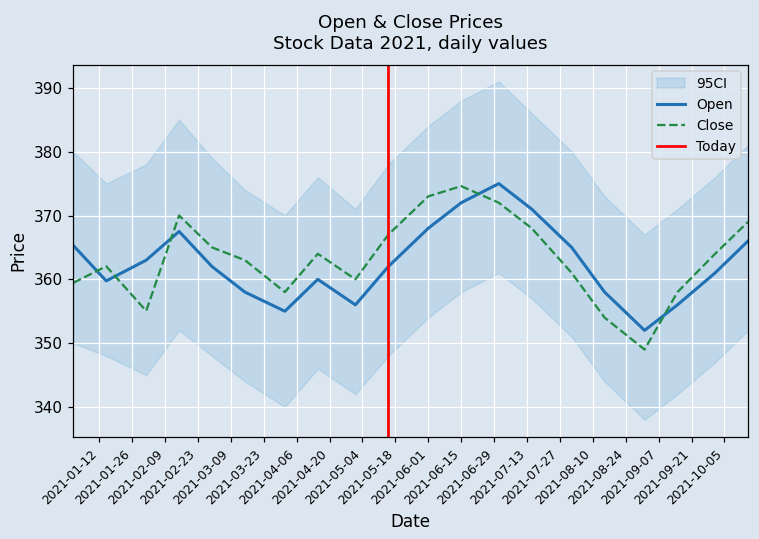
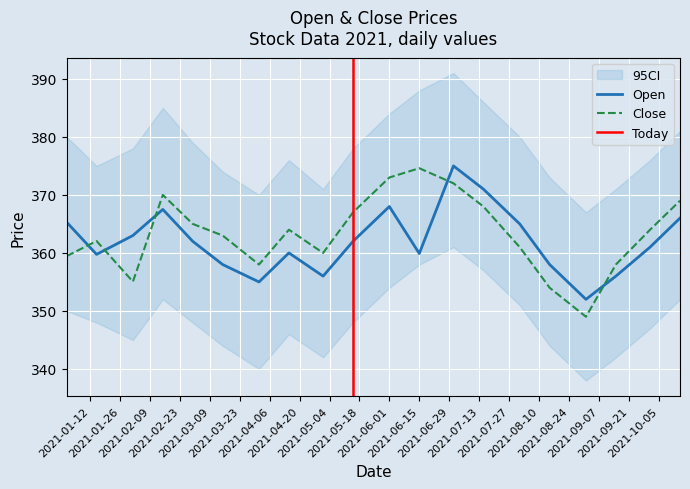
  {
    "Open": {
      "2021-06-01": 368,
-     "2021-06-15": 372
+     "2021-06-15": 360
    },
    "Close": {
      "2021-06-01": 373,
      "2021-06-15": 375
    }
  }
